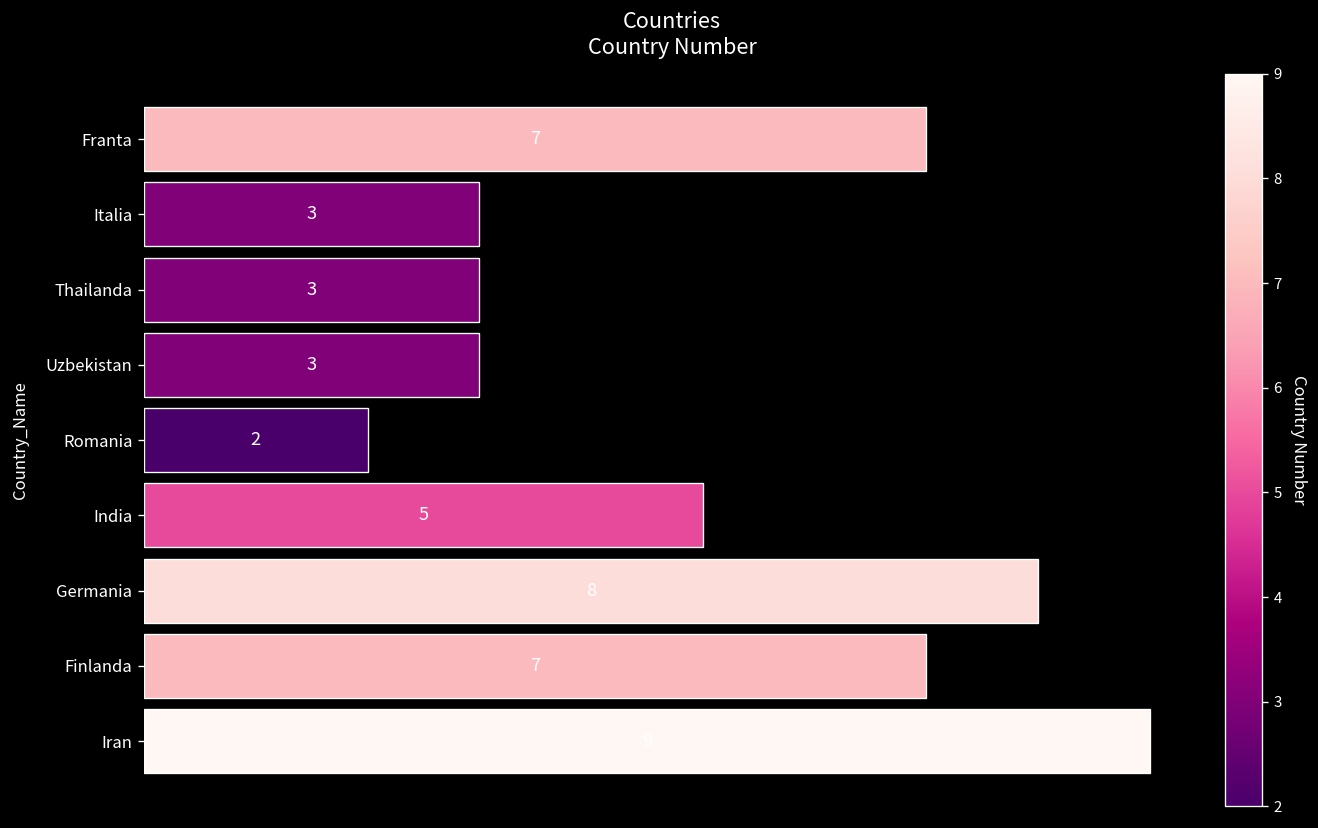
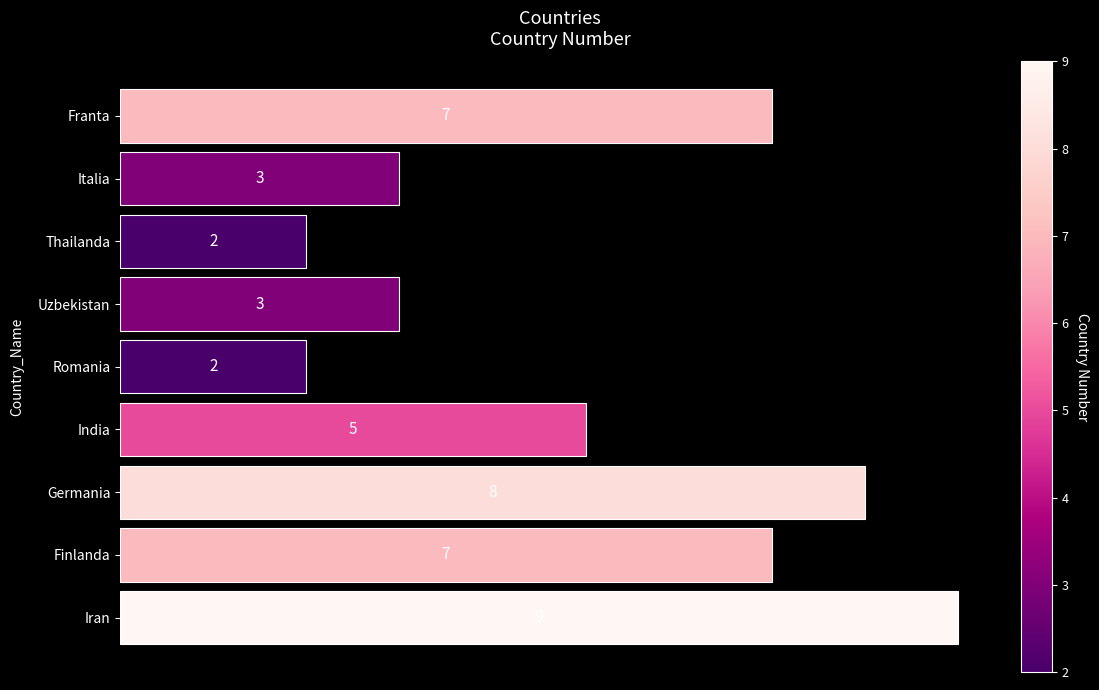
  {
    "Franta": 7,
    "Italia": 3,
-   "Thailanda": 3,
+   "Thailanda": 2,
    "Uzbekistan": 3,
    "Romania": 2,
    "India": 5,
    "Finlanda": 7
  }
